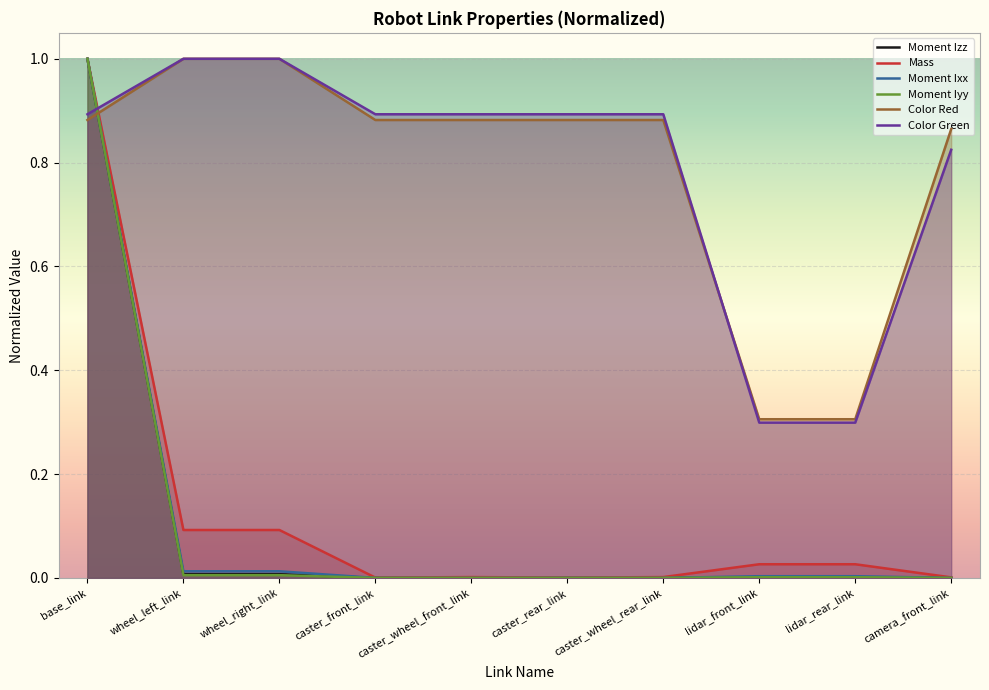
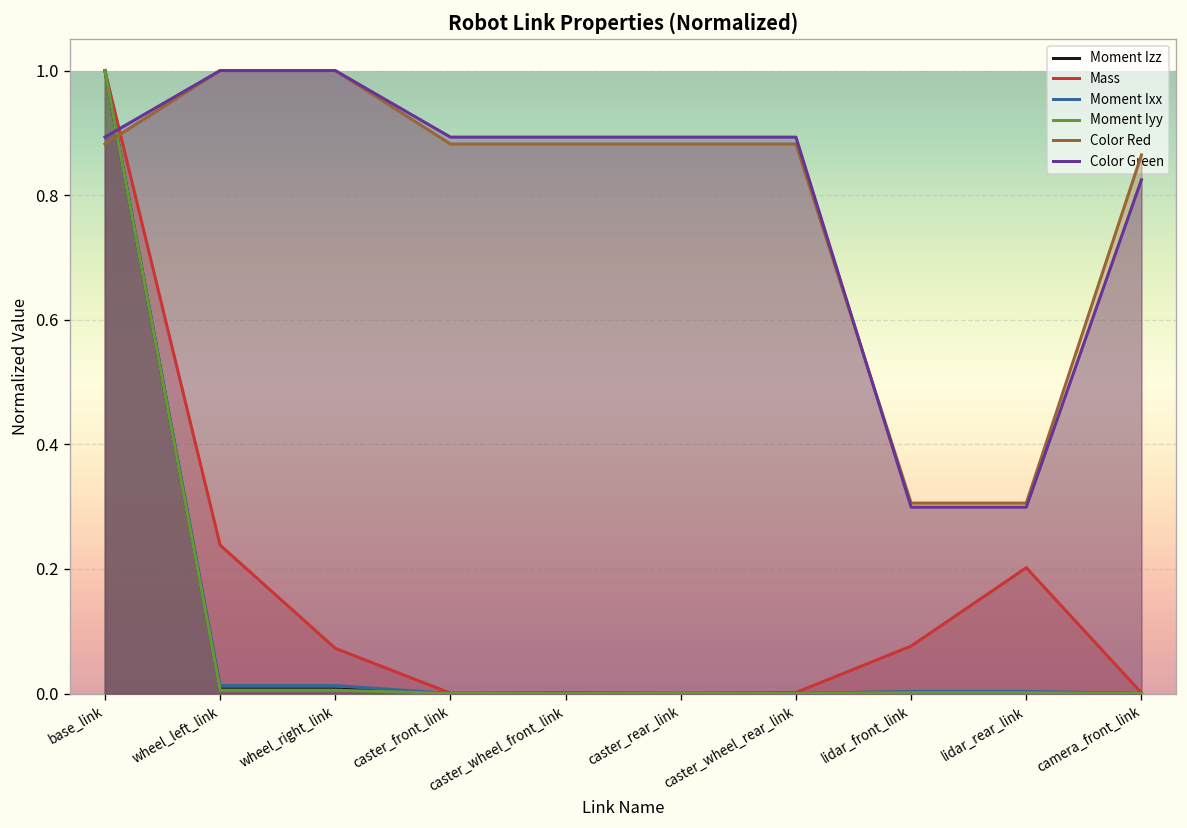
  {
    "Mass": {
-     "wheel_left_link": 0.09,
-     "wheel_right_link": 0.09,
-     "lidar_front_link": 0.03,
-     "lidar_rear_link": 0.03
+     "wheel_left_link": 0.24,
+     "wheel_right_link": 0.07,
+     "lidar_front_link": 0.08,
+     "lidar_rear_link": 0.20
    },
    "Moment Ixx": {
      "wheel_left_link": 0.01,
      "wheel_right_link": 0.01
    },
    "Color Red": {
      "base_link": 0.88,
      "caster_front_link": 0.88,
      "caster_wheel_front_link": 0.88,
      "caster_rear_link": 0.88,
      "caster_wheel_rear_link": 0.88,
      "lidar_front_link": 0.31,
      "lidar_rear_link": 0.31
    },
    "Color Green": {
      "base_link": 0.89,
      "caster_front_link": 0.89,
      "caster_wheel_front_link": 0.89,
      "caster_rear_link": 0.89,
      "caster_wheel_rear_link": 0.89,
      "lidar_front_link": 0.30,
      "lidar_rear_link": 0.30,
      "camera_front_link": 0.82
    }
  }
